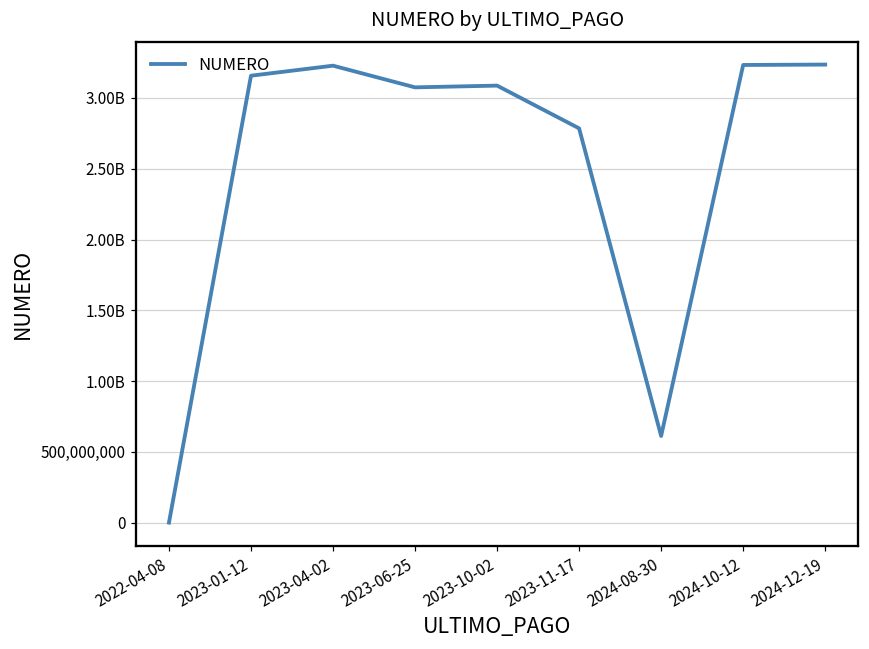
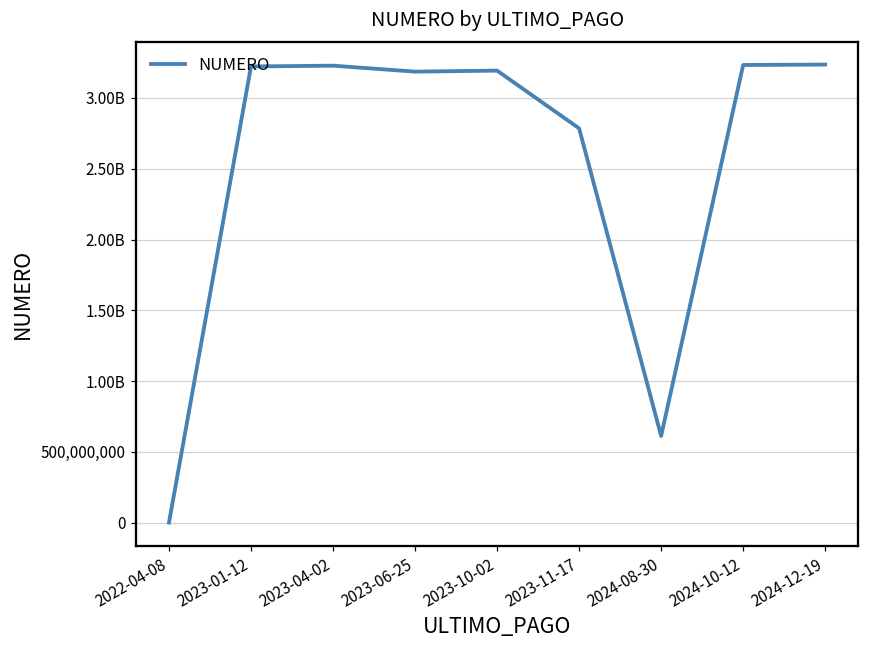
  {
    "2022-04-08": "0",
-   "2023-01-12": "3,160,000,000",
+   "2023-01-12": "3,220,000,000",
    "2023-04-02": "3,230,000,000",
-   "2023-06-25": "3,070,000,000",
-   "2023-10-02": "3,090,000,000",
+   "2023-06-25": "3,190,000,000",
+   "2023-10-02": "3,190,000,000",
    "2023-11-17": "2,790,000,000",
    "2024-08-30": "610,000,000",
    "2024-10-12": "3,230,000,000",
    "2024-12-19": "3,240,000,000"
  }
